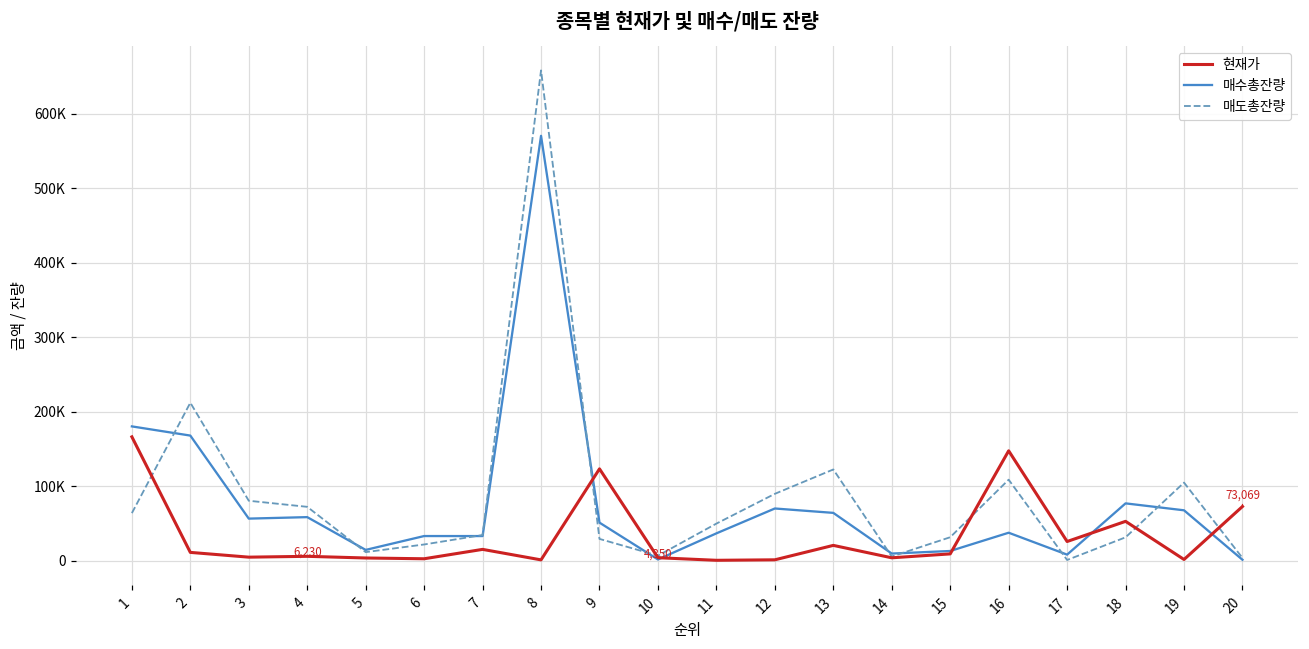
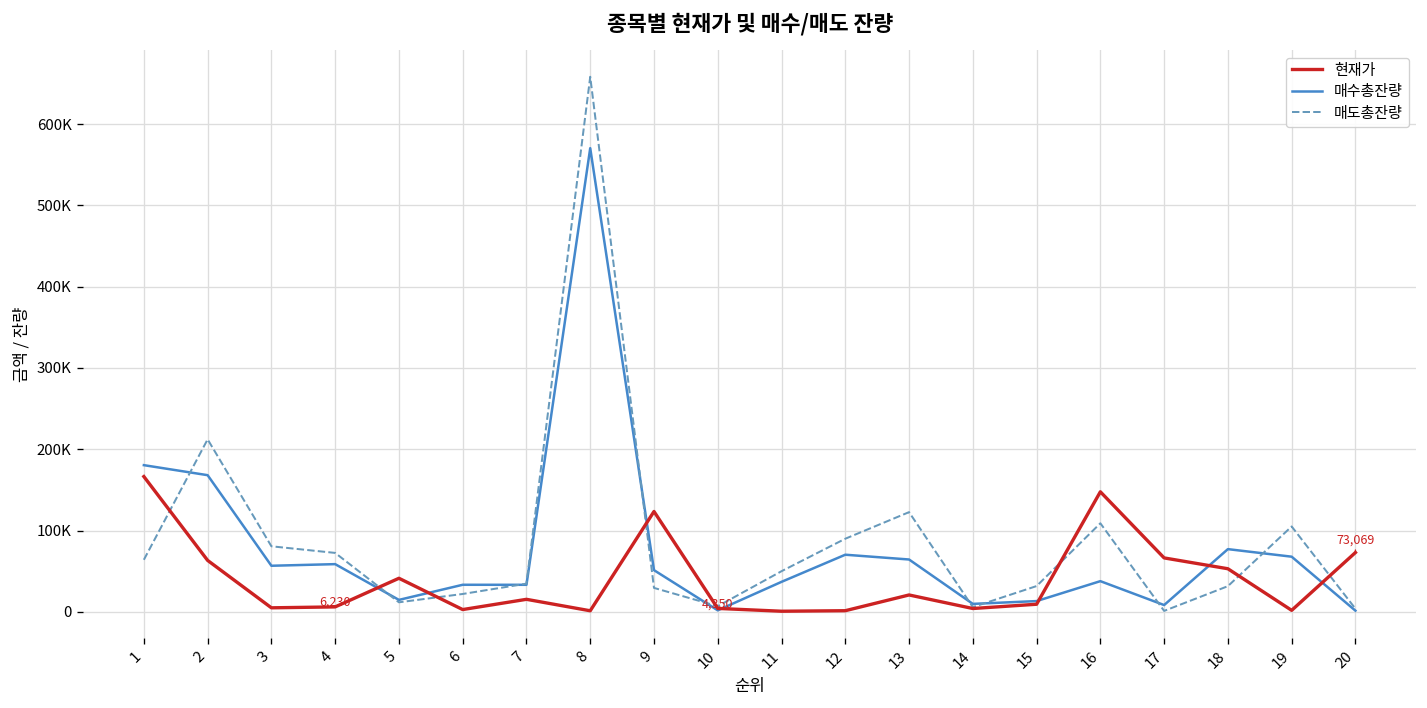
  {
    "현재가": {
      "1": 170000,
-     "2": 10000,
+     "2": 60000,
      "3": 10000,
-     "5": 0,
+     "5": 40000,
      "6": 0,
      "7": 20000,
      "8": 0,
      "9": 120000,
      "11": 0,
      "12": 0,
      "13": 20000,
      "15": 10000,
      "16": 150000,
-     "17": 30000,
+     "17": 70000,
      "18": 50000,
      "19": 0
    }
  }
